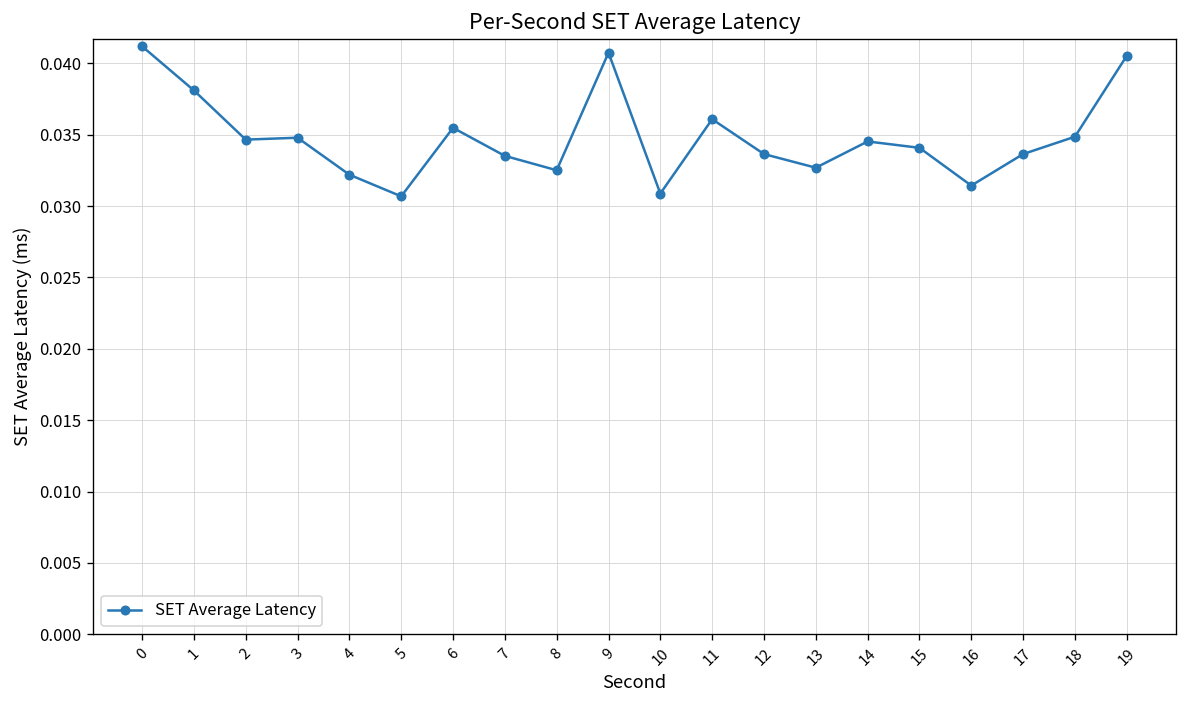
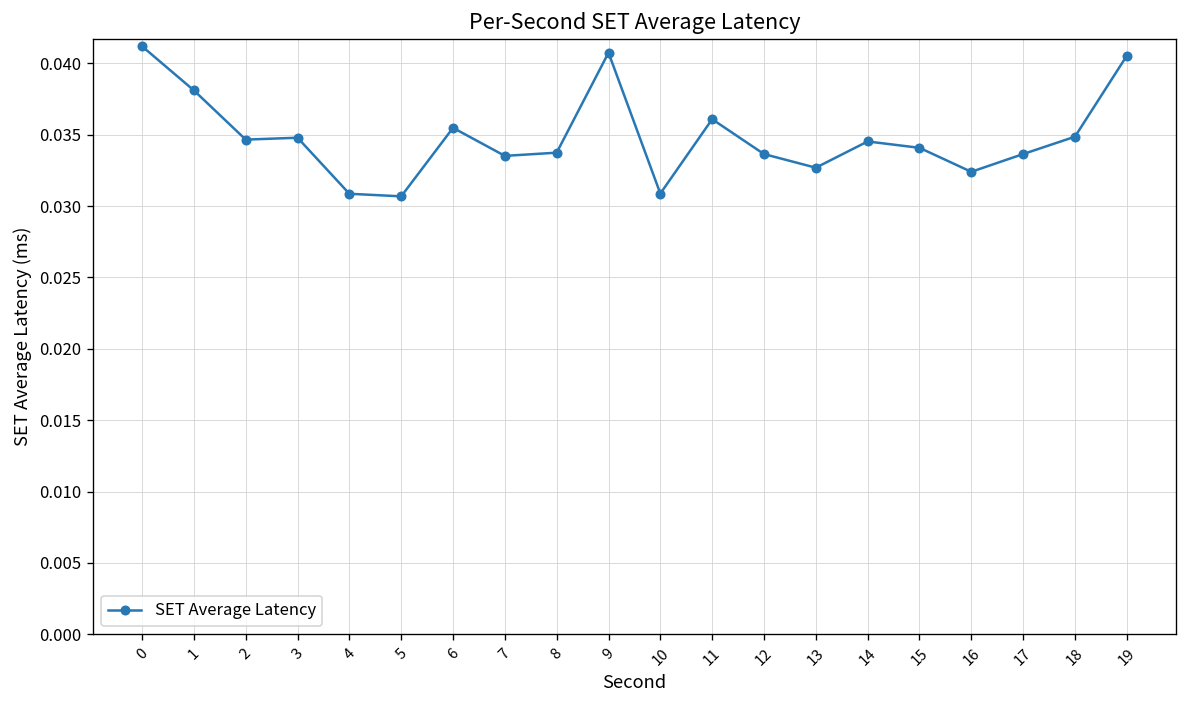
  {
    "0": 0.0412,
    "1": 0.0381,
    "2": 0.0347,
    "3": 0.0348,
-   "4": 0.0322,
+   "4": 0.0309,
    "5": 0.0307,
    "6": 0.0355,
    "7": 0.0335,
-   "8": 0.0325,
+   "8": 0.0337,
    "9": 0.0407,
    "10": 0.0309,
    "11": 0.0361,
    "12": 0.0336,
    "13": 0.0327,
    "14": 0.0345,
    "15": 0.0341,
-   "16": 0.0314,
+   "16": 0.0324,
    "17": 0.0336,
    "18": 0.0349,
    "19": 0.0405
  }
